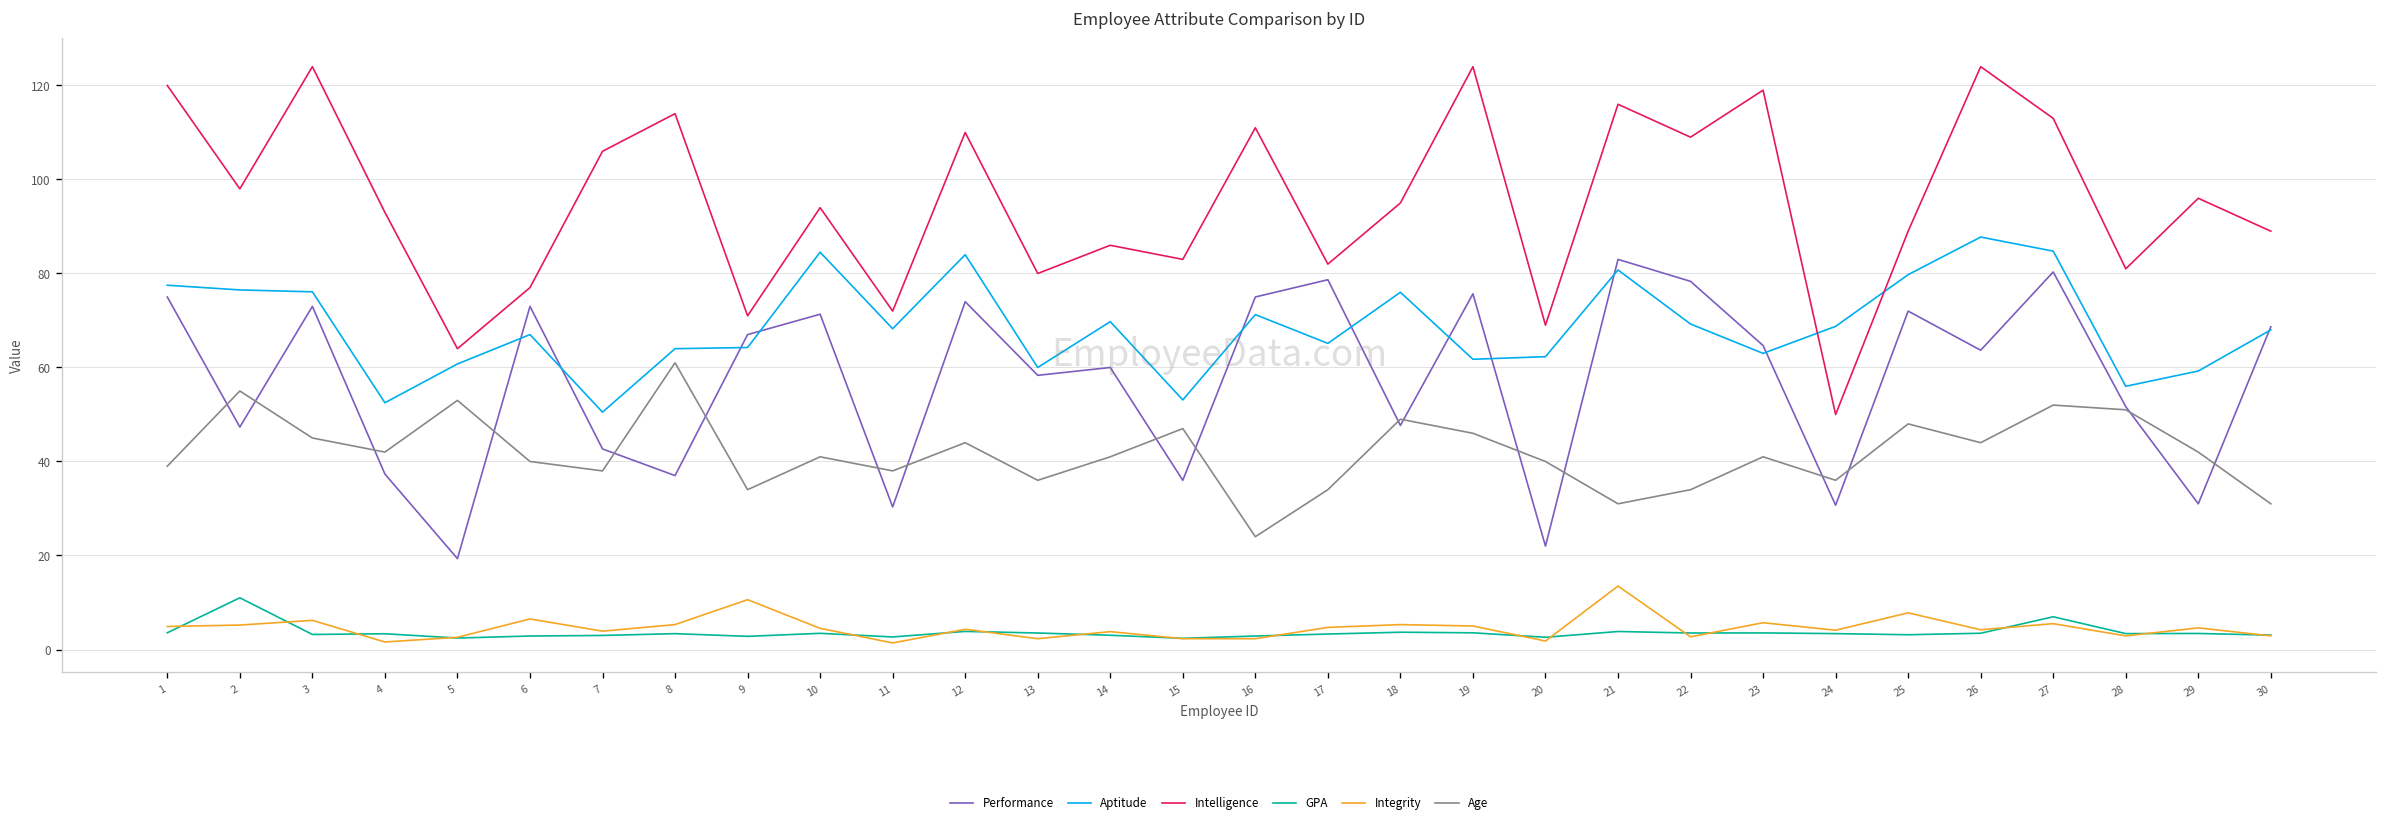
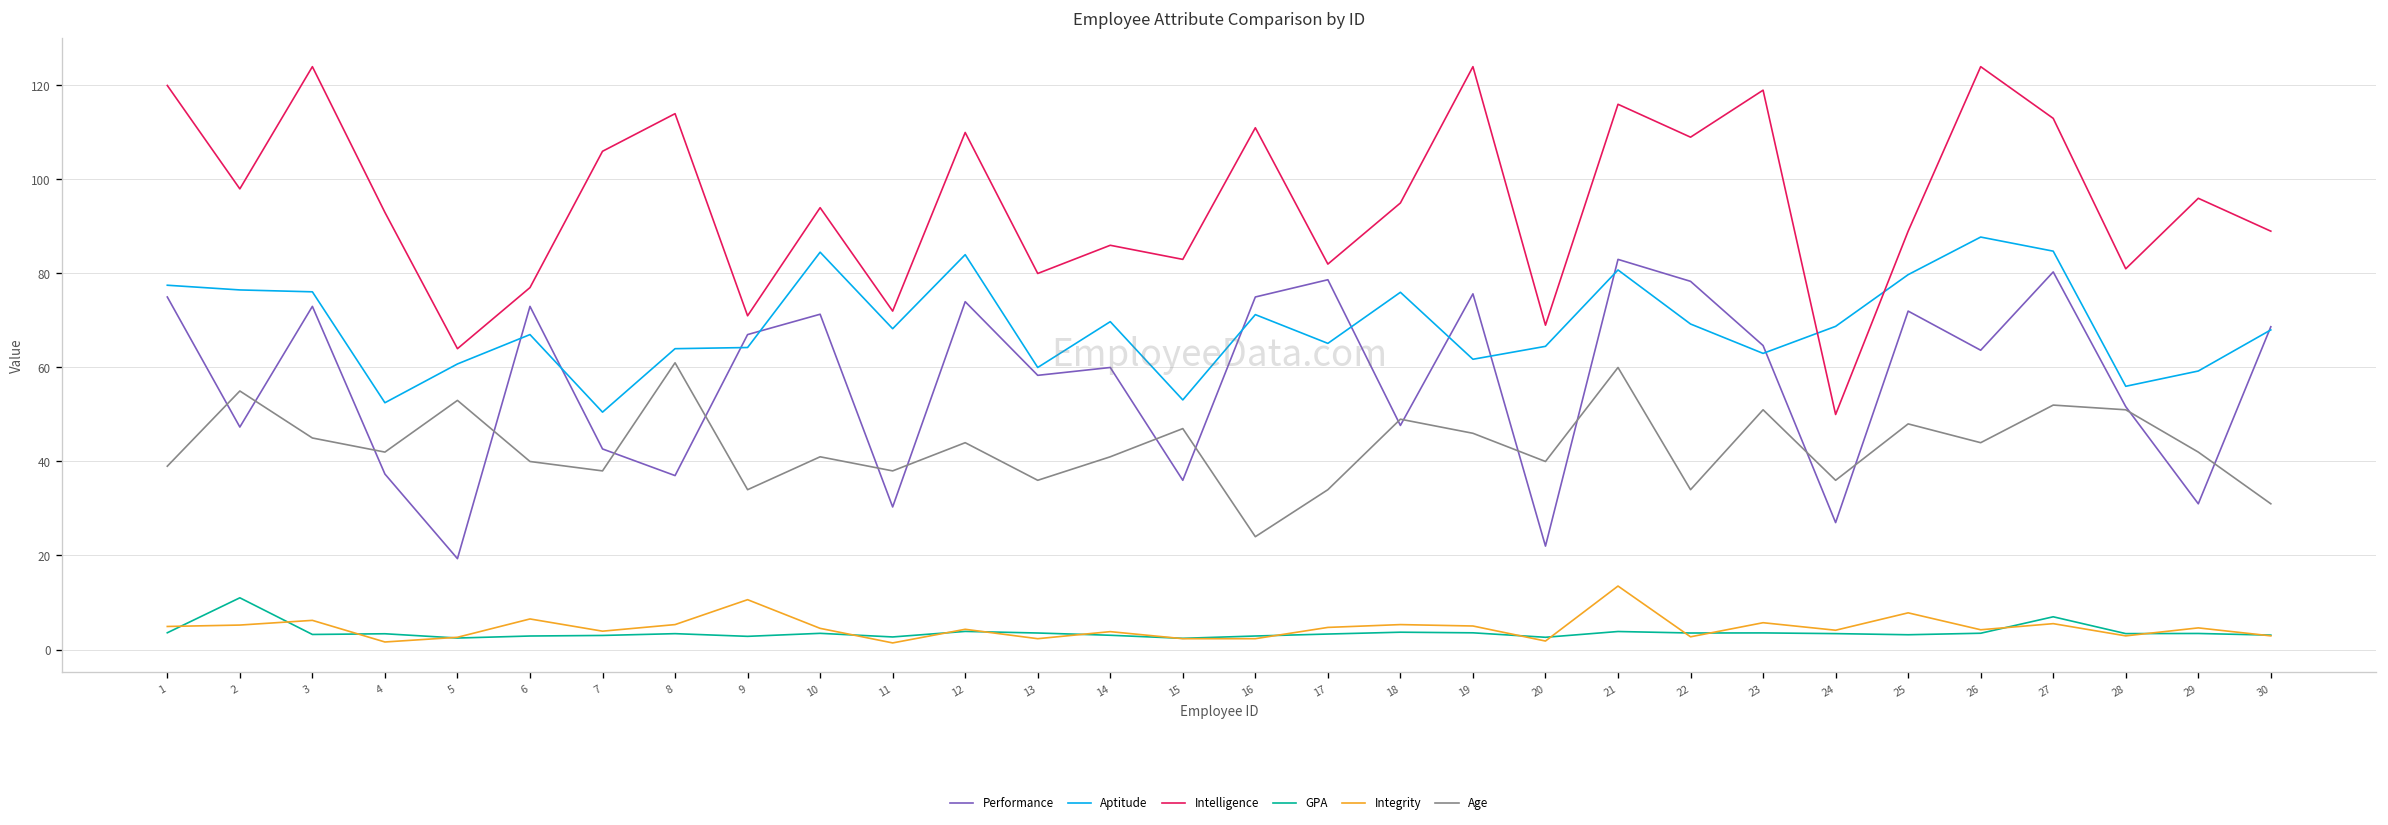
  {
    "Performance": {
      "1": 75,
      "2": 47,
      "3": 73,
      "4": 37,
      "5": 19,
      "6": 73,
      "7": 43,
      "8": 37,
      "9": 67,
      "10": 71,
      "11": 30,
      "12": 74,
      "13": 58,
      "14": 60,
      "15": 36,
      "16": 75,
      "17": 79,
      "18": 48,
      "19": 76,
      "20": 22,
      "21": 83,
      "22": 78,
      "23": 65,
-     "24": 31,
+     "24": 27,
      "25": 72,
      "26": 64,
      "27": 80,
      "28": 52,
      "29": 31,
      "30": 69
    },
    "Aptitude": {
      "1": 78,
      "2": 77,
      "3": 76,
      "4": 53,
      "5": 61,
      "6": 67,
      "7": 51,
      "8": 64,
      "9": 64,
      "10": 85,
      "11": 68,
      "12": 84,
      "13": 60,
      "14": 70,
      "15": 53,
      "16": 71,
      "17": 65,
      "18": 76,
      "19": 62,
-     "20": 62,
+     "20": 65,
      "21": 81,
      "22": 69,
      "23": 63,
      "24": 69,
      "25": 80,
      "26": 88,
      "27": 85,
      "28": 56,
      "29": 59,
      "30": 68
    },
    "Intelligence": {
      "1": 120,
      "2": 98,
      "3": 124,
      "4": 93,
      "5": 64,
      "6": 77,
      "7": 106,
      "8": 114,
      "9": 71,
      "10": 94,
      "11": 72,
      "12": 110,
      "13": 80,
      "14": 86,
      "15": 83,
      "16": 111,
      "17": 82,
      "18": 95,
      "19": 124,
      "20": 69,
      "21": 116,
      "22": 109,
      "23": 119,
      "24": 50,
      "25": 89,
      "26": 124,
      "27": 113,
      "28": 81,
      "29": 96,
      "30": 89
    },
    "GPA": {
      "1": 4,
      "2": 11,
      "3": 3,
      "4": 3,
      "6": 3,
      "7": 3,
      "8": 3,
      "9": 3,
      "10": 3,
      "11": 3,
      "13": 4,
      "14": 3,
      "17": 3,
      "18": 4,
      "19": 4,
      "20": 3,
      "21": 4,
      "22": 4,
      "23": 4,
      "24": 3,
      "25": 3,
      "26": 3,
      "27": 7,
      "29": 3
    },
    "Integrity": {
      "1": 5,
      "2": 5,
      "3": 6,
      "4": 2,
      "6": 7,
      "7": 4,
      "8": 5,
      "9": 11,
      "10": 5,
      "11": 1,
      "13": 2,
      "14": 4,
      "17": 5,
      "18": 5,
      "19": 5,
      "20": 2,
      "21": 14,
      "22": 3,
      "23": 6,
      "24": 4,
      "25": 8,
      "26": 4,
      "27": 6,
      "29": 5
    },
    "Age": {
      "1": 39,
      "2": 55,
      "3": 45,
      "4": 42,
      "5": 53,
      "6": 40,
      "7": 38,
      "8": 61,
      "9": 34,
      "10": 41,
      "11": 38,
      "12": 44,
      "13": 36,
      "14": 41,
      "15": 47,
      "16": 24,
      "17": 34,
      "18": 49,
      "19": 46,
      "20": 40,
-     "21": 31,
+     "21": 60,
      "22": 34,
-     "23": 41,
+     "23": 51,
      "24": 36,
      "25": 48,
      "26": 44,
      "27": 52,
      "28": 51,
      "29": 42,
      "30": 31
    }
  }
